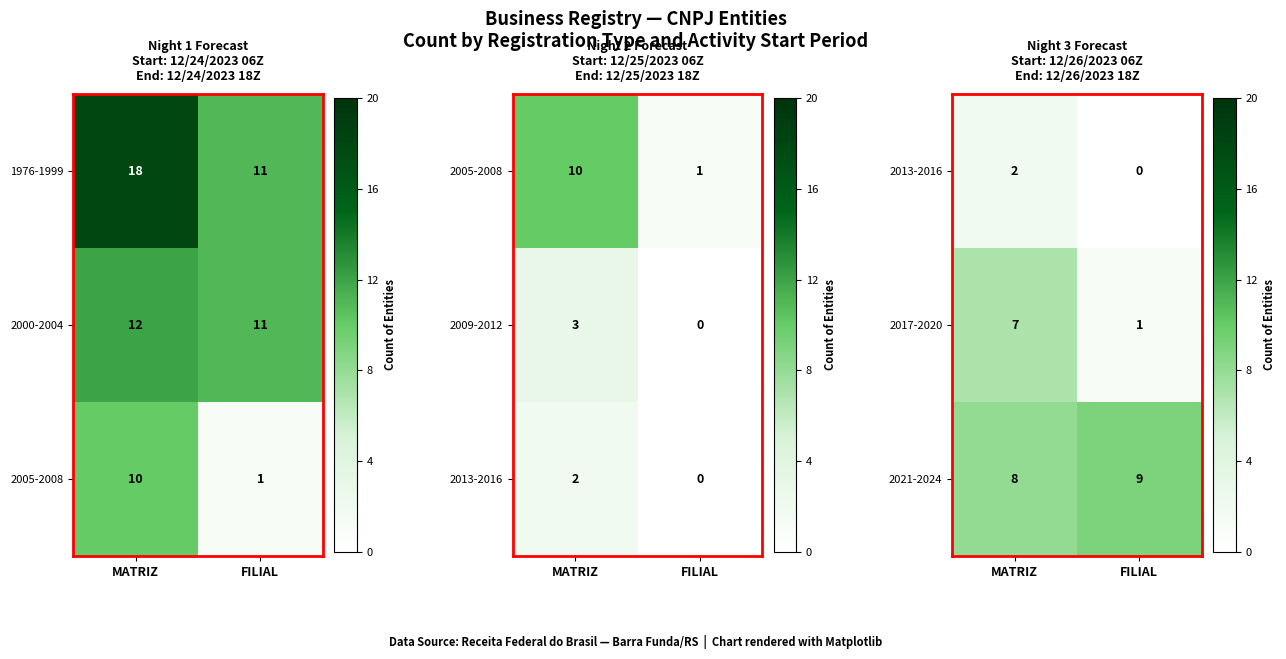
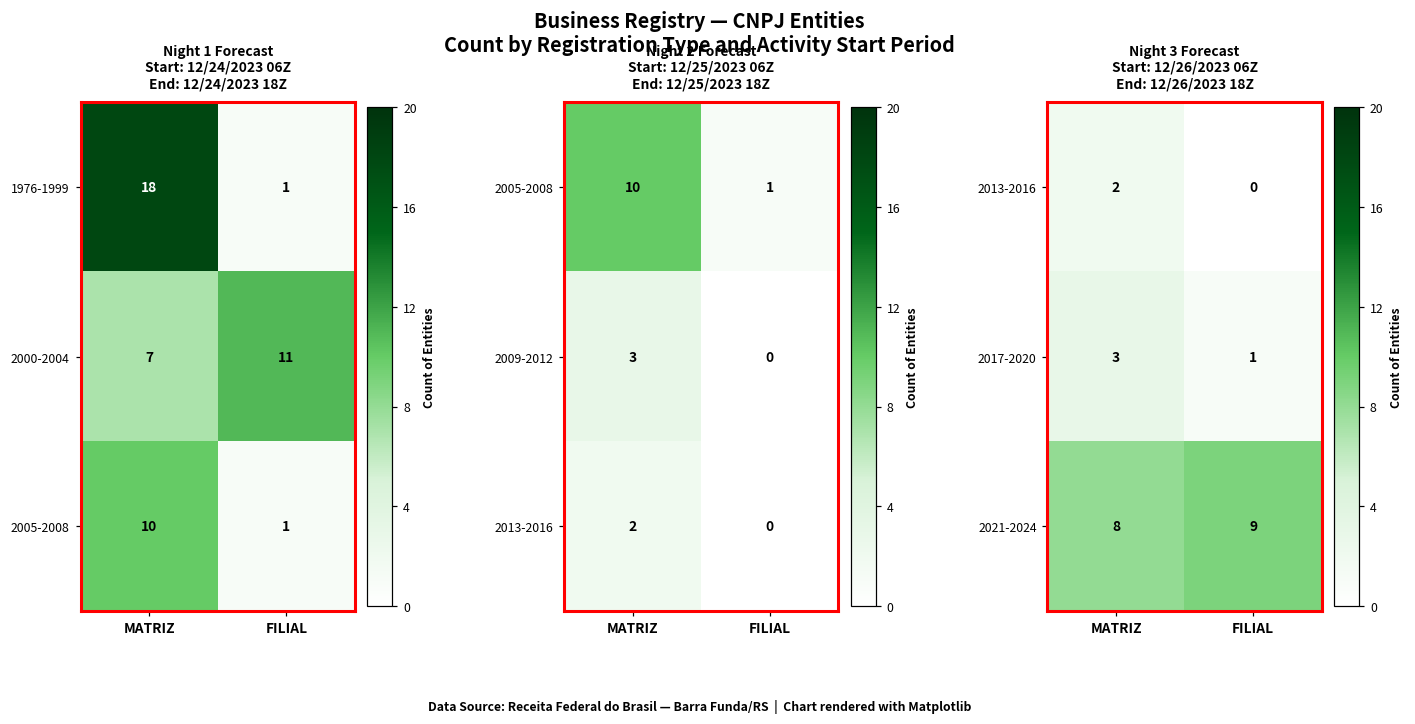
  {
    "Night 1 Forecast Start: 12/24/2023 06Z End: 12/24/2023 18Z": {
      "1976-1999": {
        "MATRIZ": 18,
-       "FILIAL": 11
+       "FILIAL": 1
      },
      "2000-2004": {
-       "MATRIZ": 12,
+       "MATRIZ": 7,
        "FILIAL": 11
      },
      "2005-2008": {
        "MATRIZ": 10,
        "FILIAL": 1
      }
    },
    "Night 2 Forecast Start: 12/25/2023 06Z End: 12/25/2023 18Z": {
      "2005-2008": {
        "MATRIZ": 10,
        "FILIAL": 1
      },
      "2009-2012": {
        "MATRIZ": 3,
        "FILIAL": 0
      },
      "2013-2016": {
        "MATRIZ": 2,
        "FILIAL": 0
      }
    },
    "Night 3 Forecast Start: 12/26/2023 06Z End: 12/26/2023 18Z": {
      "2013-2016": {
        "MATRIZ": 2,
        "FILIAL": 0
      },
      "2017-2020": {
-       "MATRIZ": 7,
+       "MATRIZ": 3,
        "FILIAL": 1
      },
      "2021-2024": {
        "MATRIZ": 8,
        "FILIAL": 9
      }
    }
  }
